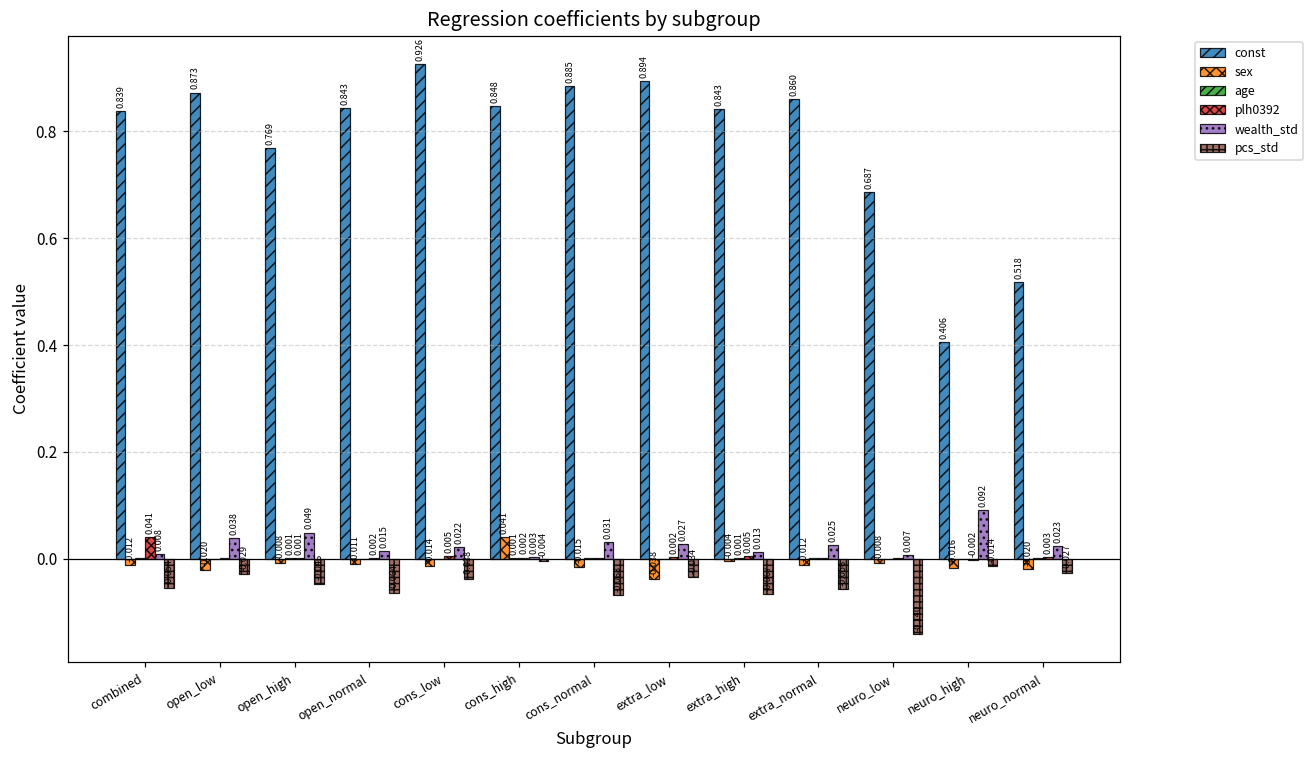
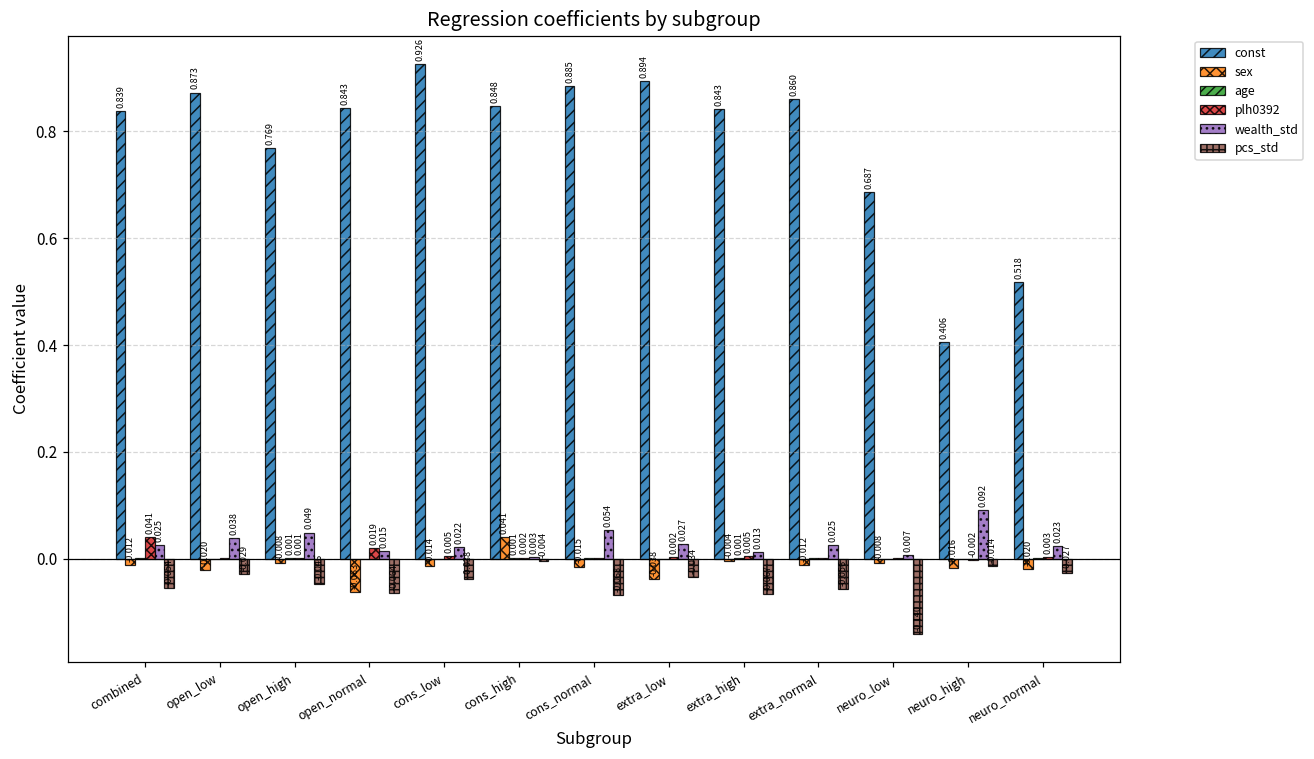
  {
    "const": {
      "combined": 0.839,
      "open_low": 0.873,
      "open_high": 0.769,
      "open_normal": 0.843,
      "cons_low": 0.926,
      "cons_high": 0.848,
      "cons_normal": 0.885,
      "extra_low": 0.894,
      "extra_high": 0.843,
      "extra_normal": 0.860,
      "neuro_low": 0.687,
      "neuro_high": 0.406,
      "neuro_normal": 0.518
    },
    "sex": {
      "combined": -0.012,
      "open_low": -0.020,
      "open_high": -0.008,
-     "open_normal": -0.011,
+     "open_normal": -0.063,
      "cons_low": -0.014,
      "cons_high": 0.041,
      "cons_normal": -0.015,
      "extra_low": -0.038,
      "extra_high": -0.004,
      "extra_normal": -0.012,
      "neuro_low": -0.008,
      "neuro_high": -0.016,
      "neuro_normal": -0.020
    },
    "age": {
      "open_high": 0.001,
      "cons_high": 0.001,
      "extra_high": 0.001
    },
    "plh0392": {
      "combined": 0.041,
      "open_high": 0.001,
-     "open_normal": 0.002,
+     "open_normal": 0.019,
      "cons_low": 0.005,
      "cons_high": 0.002,
      "extra_low": 0.002,
      "extra_high": 0.005,
      "neuro_high": -0.002,
      "neuro_normal": 0.003
    },
    "wealth_std": {
-     "combined": 0.008,
+     "combined": 0.025,
      "open_low": 0.038,
      "open_high": 0.049,
      "open_normal": 0.015,
      "cons_low": 0.022,
      "cons_high": 0.003,
-     "cons_normal": 0.031,
+     "cons_normal": 0.054,
      "extra_low": 0.027,
      "extra_high": 0.013,
      "extra_normal": 0.025,
      "neuro_low": 0.007,
      "neuro_high": 0.092,
      "neuro_normal": 0.023
    },
    "pcs_std": {
      "combined": -0.054,
      "open_low": -0.029,
      "open_high": -0.046,
      "open_normal": -0.064,
      "cons_low": -0.038,
      "cons_high": -0.004,
      "cons_normal": -0.068,
      "extra_low": -0.034,
      "extra_high": -0.067,
      "extra_normal": -0.056,
      "neuro_low": -0.140,
      "neuro_high": -0.014,
      "neuro_normal": -0.027
    }
  }
